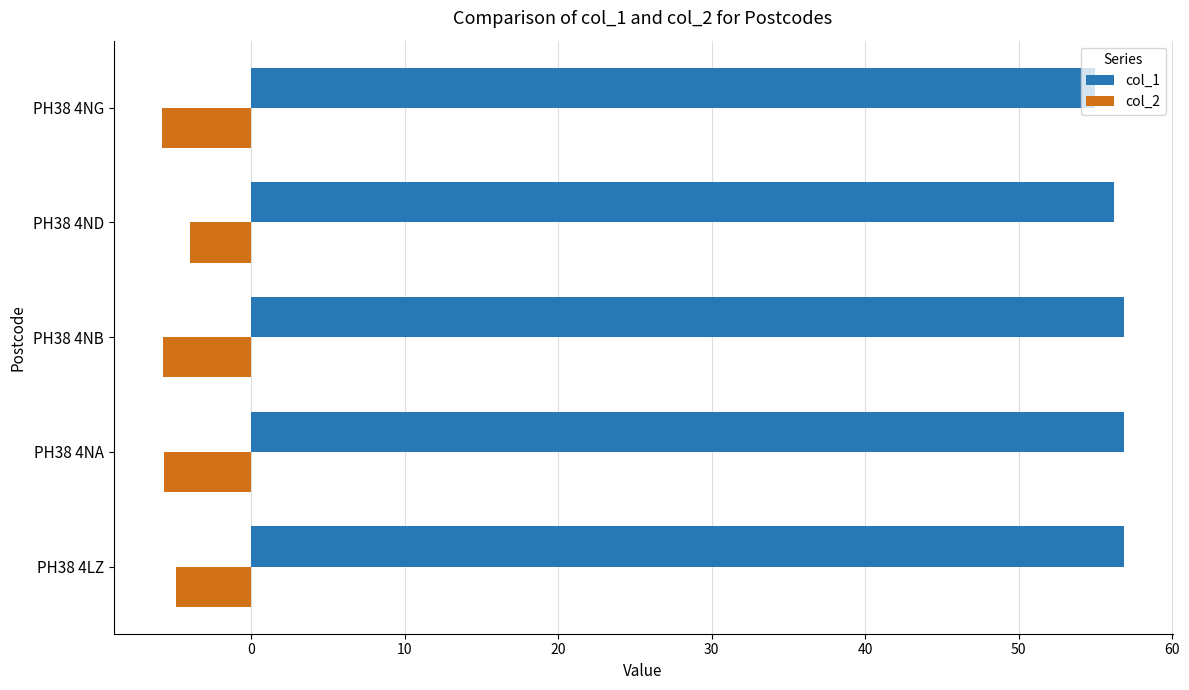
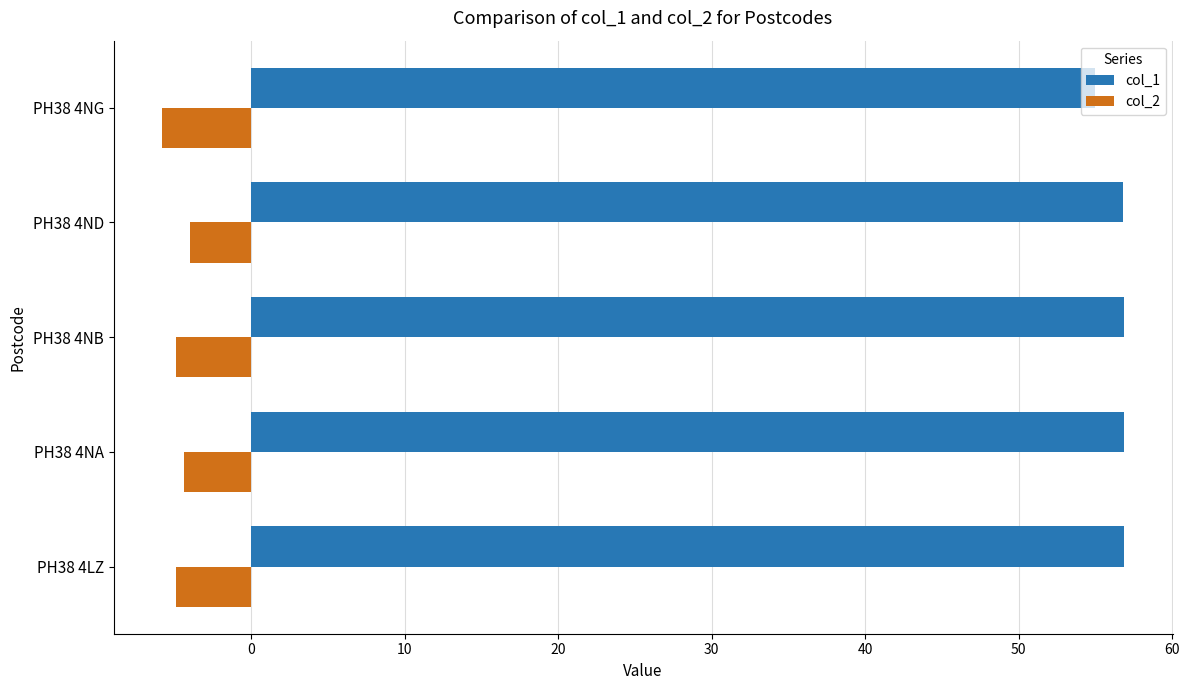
  {
    "col_1": {
-     "PH38 4ND": 56.2,
+     "PH38 4ND": 56.8,
      "PH38 4NB": 56.8,
      "PH38 4NA": 56.9,
      "PH38 4LZ": 56.9
    },
    "col_2": {
      "PH38 4NG": -5.8,
      "PH38 4ND": -4.0,
-     "PH38 4NB": -5.8,
-     "PH38 4NA": -5.7,
+     "PH38 4NB": -4.9,
+     "PH38 4NA": -4.4,
      "PH38 4LZ": -4.9
    }
  }
